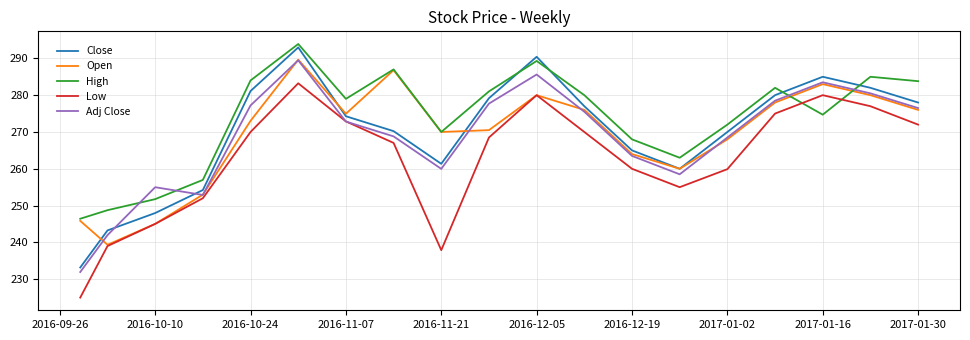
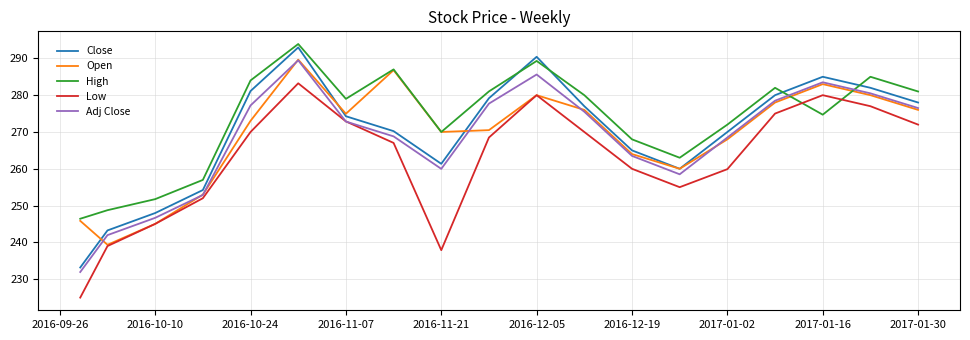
  {
    "Close": {
      "2016-10-10": 248,
      "2016-10-24": 281,
      "2016-11-21": 261,
      "2016-12-05": 290,
      "2016-12-19": 265,
      "2017-01-02": 270,
      "2017-01-16": 285,
      "2017-01-30": 278
    },
    "Open": {
      "2016-10-24": 273
    },
    "High": {
      "2016-10-10": 252,
      "2016-10-24": 284,
      "2016-11-07": 279,
      "2016-12-05": 289,
      "2016-12-19": 268,
      "2017-01-02": 272,
      "2017-01-16": 275,
-     "2017-01-30": 284
+     "2017-01-30": 281
    },
    "Low": {
      "2016-10-24": 270,
      "2016-11-21": 238,
      "2016-12-19": 260,
      "2017-01-02": 260,
      "2017-01-16": 280,
      "2017-01-30": 272
    },
    "Adj Close": {
-     "2016-10-10": 255,
+     "2016-10-10": 247,
      "2016-10-24": 277,
      "2016-11-21": 260,
      "2016-12-05": 286
    }
  }
